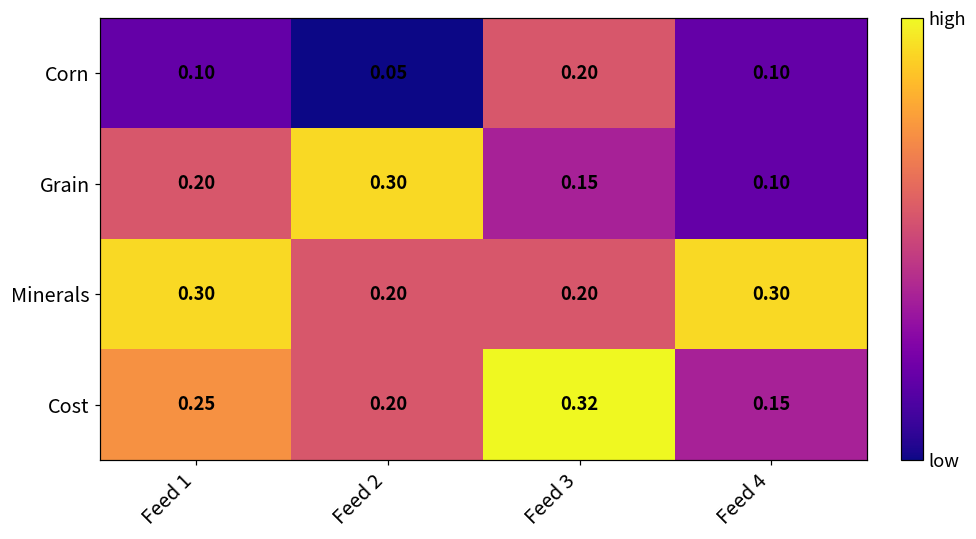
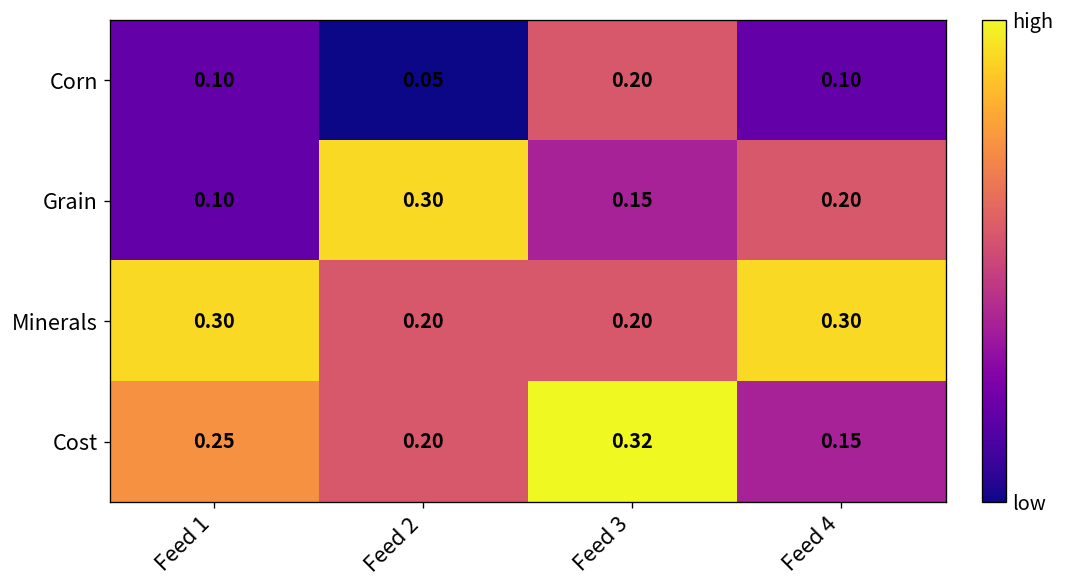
  {
    "Corn": {
      "Feed 1": 0.10,
      "Feed 2": 0.05,
      "Feed 3": 0.20,
      "Feed 4": 0.10
    },
    "Grain": {
-     "Feed 1": 0.20,
+     "Feed 1": 0.10,
      "Feed 2": 0.30,
      "Feed 3": 0.15,
-     "Feed 4": 0.10
+     "Feed 4": 0.20
    },
    "Minerals": {
      "Feed 1": 0.30,
      "Feed 2": 0.20,
      "Feed 3": 0.20,
      "Feed 4": 0.30
    },
    "Cost": {
      "Feed 1": 0.25,
      "Feed 2": 0.20,
      "Feed 3": 0.32,
      "Feed 4": 0.15
    }
  }
